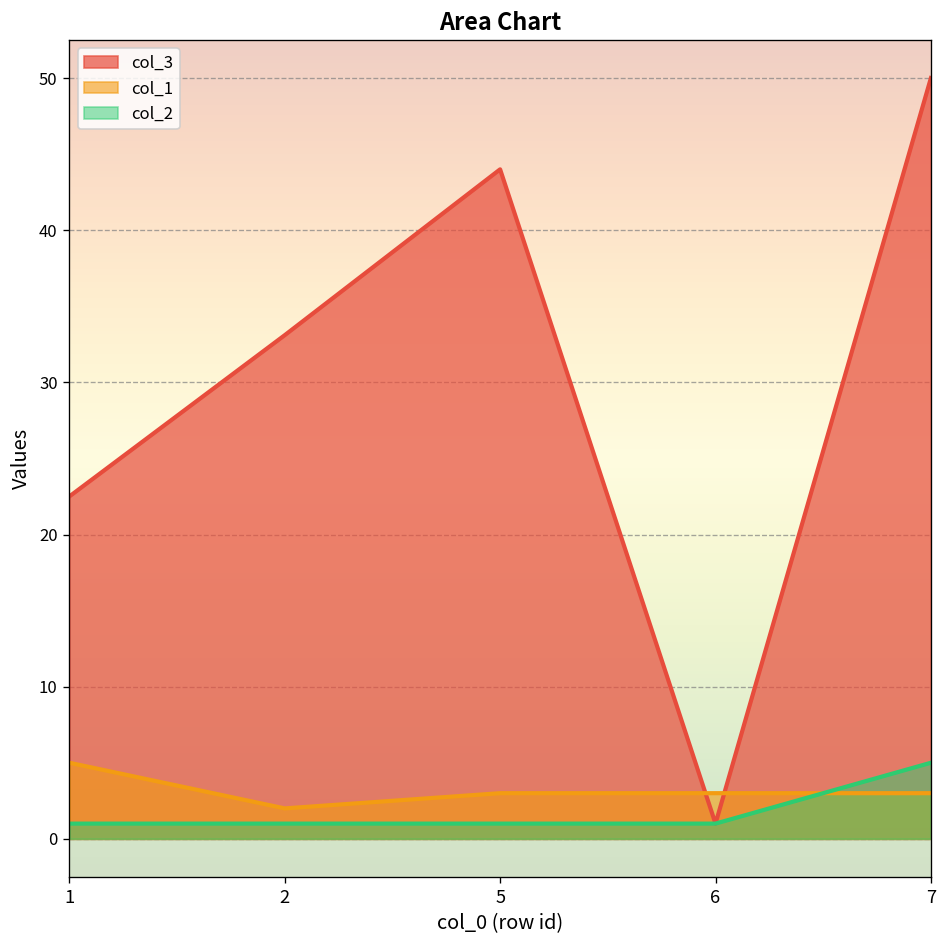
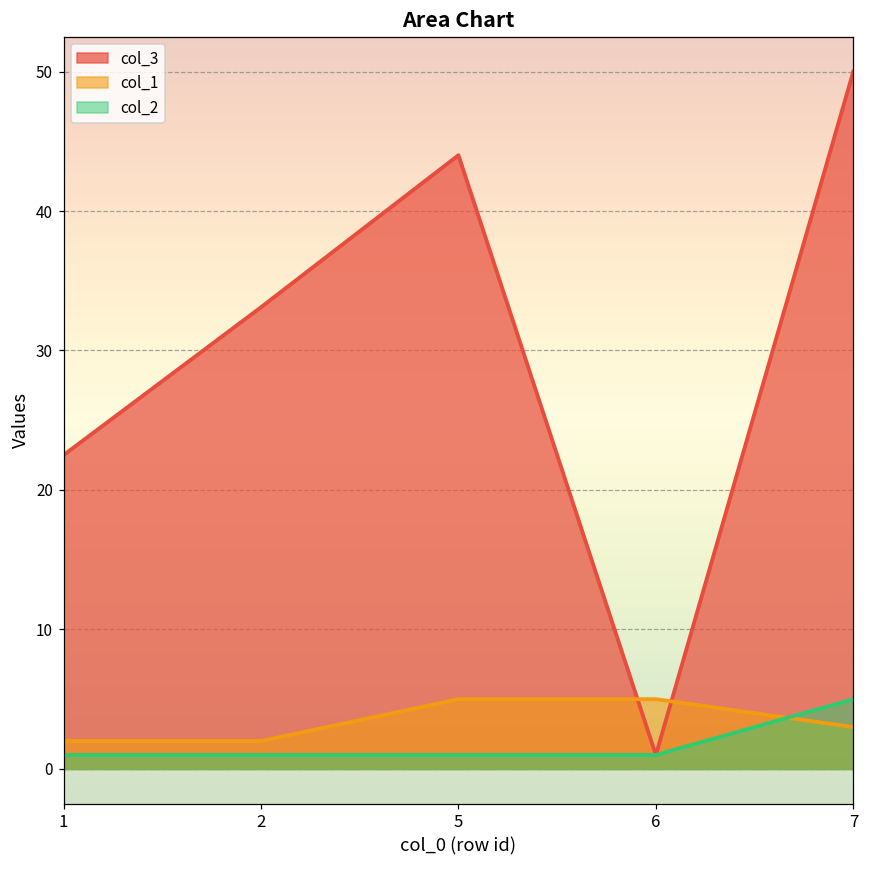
  {
    "col_3": {
      "1": 22.5,
      "2": 33,
      "5": 44,
      "7": 50
    },
    "col_1": {
-     "1": 5,
+     "1": 2,
      "2": 2,
-     "5": 3,
-     "6": 3,
+     "5": 5,
+     "6": 5,
      "7": 3
    },
    "col_2": {
      "1": 1,
      "2": 1,
      "5": 1,
      "7": 5
    }
  }
